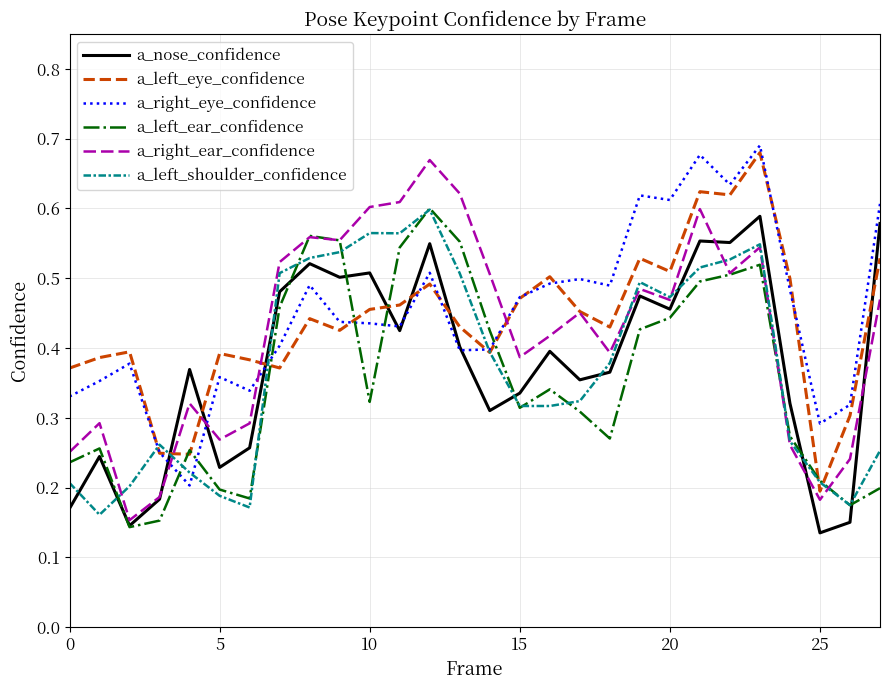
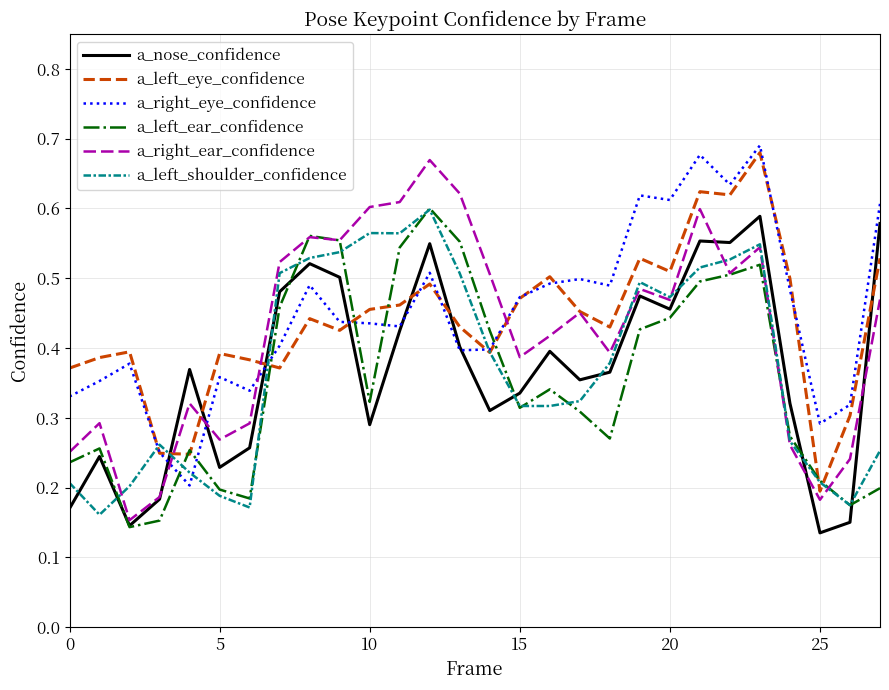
  {
    "a_nose_confidence": {
      "0": 0.17,
      "5": 0.23,
-     "10": 0.51,
+     "10": 0.29,
      "15": 0.34,
      "20": 0.46,
      "25": 0.14
    },
    "a_left_eye_confidence": {
      "0": 0.37,
      "5": 0.39,
      "10": 0.46,
      "20": 0.51,
      "25": 0.19
    },
    "a_right_eye_confidence": {
      "0": 0.33,
      "5": 0.36,
      "10": 0.44,
      "20": 0.61,
      "25": 0.29
    },
    "a_left_ear_confidence": {
      "0": 0.24,
      "5": 0.20,
      "10": 0.32,
      "20": 0.44
    },
    "a_right_ear_confidence": {
      "0": 0.25,
      "5": 0.27,
      "10": 0.60,
      "15": 0.39,
      "20": 0.47,
      "25": 0.18
    },
    "a_left_shoulder_confidence": {
      "0": 0.21,
      "5": 0.19,
      "10": 0.56,
      "20": 0.47
    }
  }
